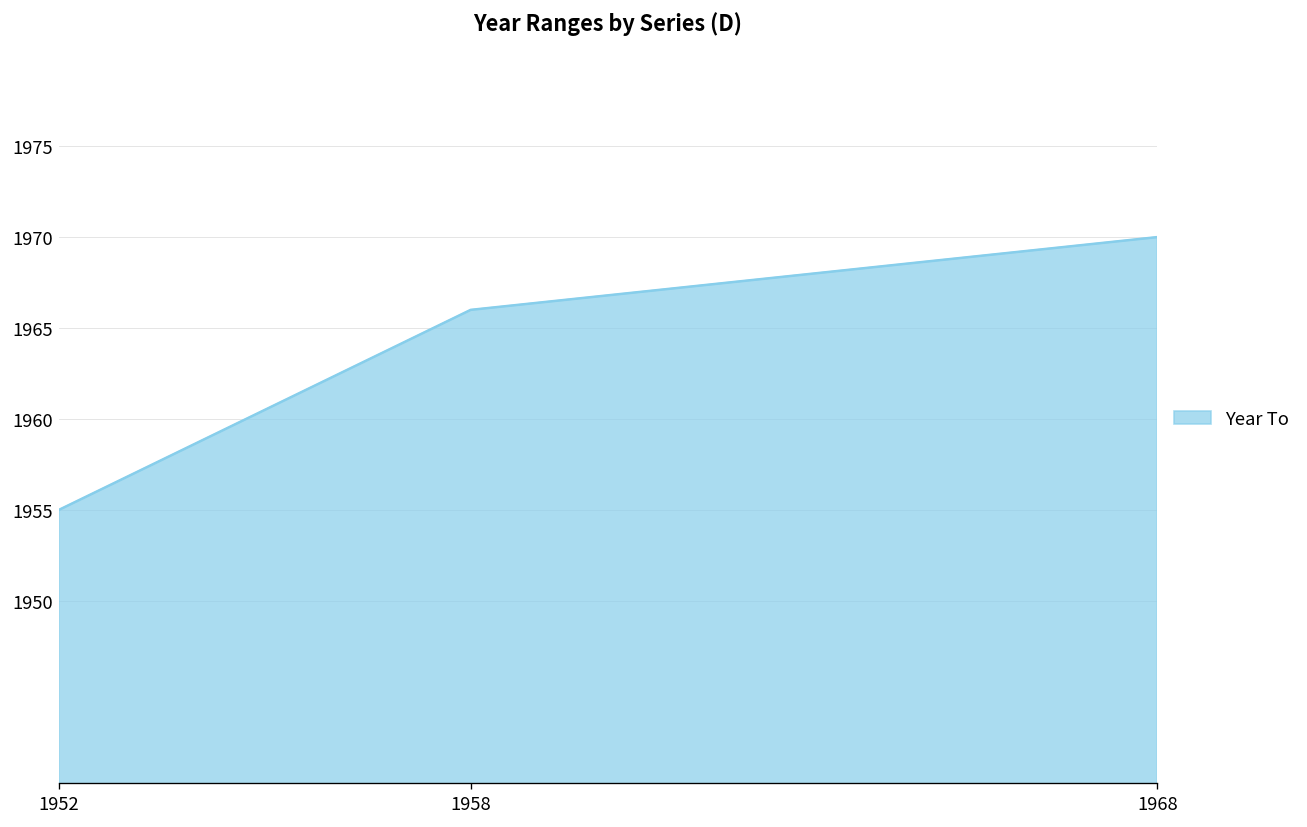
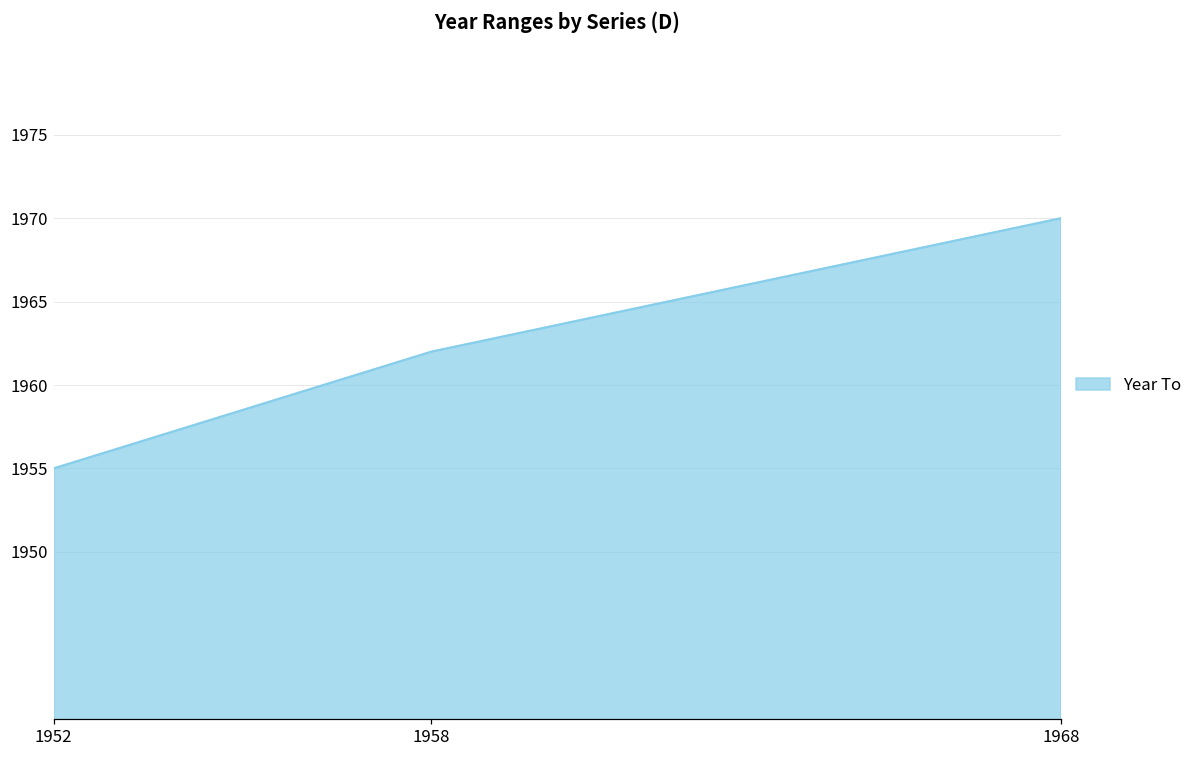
  {
    "1952": 1955,
-   "1958": 1966,
+   "1958": 1962,
    "1968": 1970
  }
